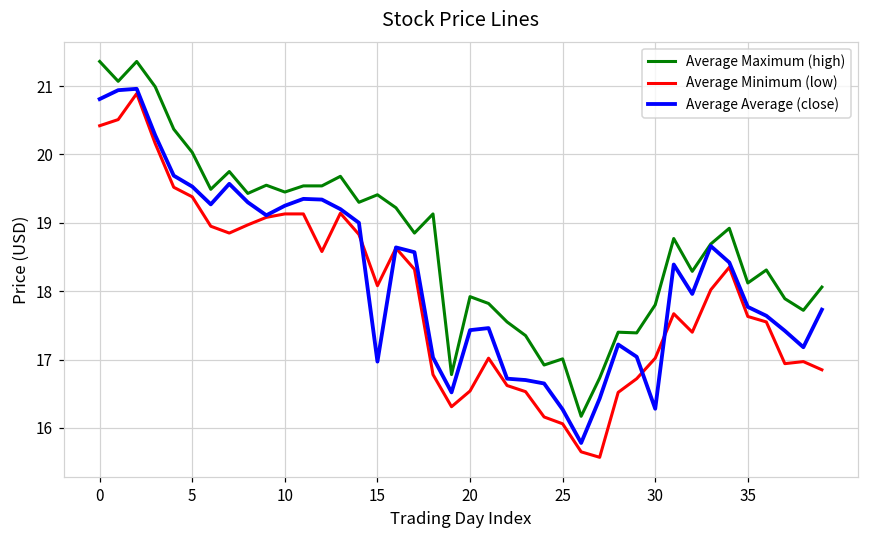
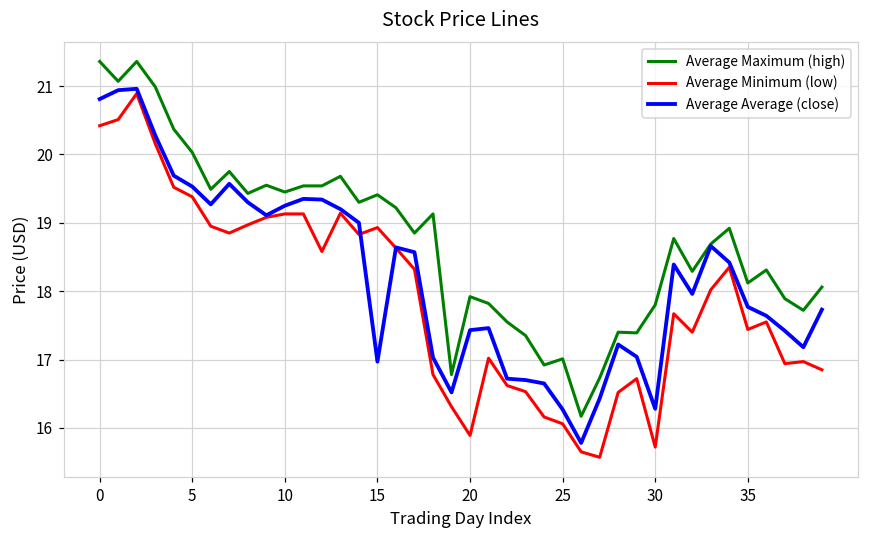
  {
    "Average Maximum (high)": {
      "0": 21.4,
      "5": 20.0,
      "10": 19.5,
      "15": 19.4,
      "20": 17.9,
      "25": 17.0,
      "30": 17.8,
      "35": 18.1
    },
    "Average Minimum (low)": {
      "0": 20.4,
      "5": 19.4,
      "10": 19.1,
-     "15": 18.1,
-     "20": 16.5,
+     "15": 18.9,
+     "20": 15.9,
      "25": 16.1,
-     "30": 17.0,
-     "35": 17.6
+     "30": 15.7,
+     "35": 17.4
    },
    "Average Average (close)": {
      "0": 20.8,
      "5": 19.5,
      "10": 19.3,
      "15": 17.0,
      "20": 17.4,
      "25": 16.3,
      "30": 16.3,
      "35": 17.8
    }
  }
